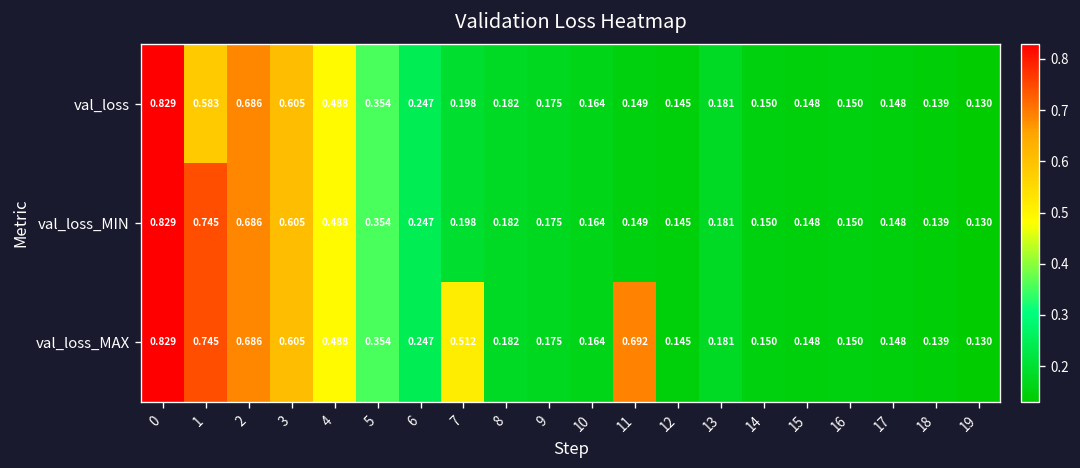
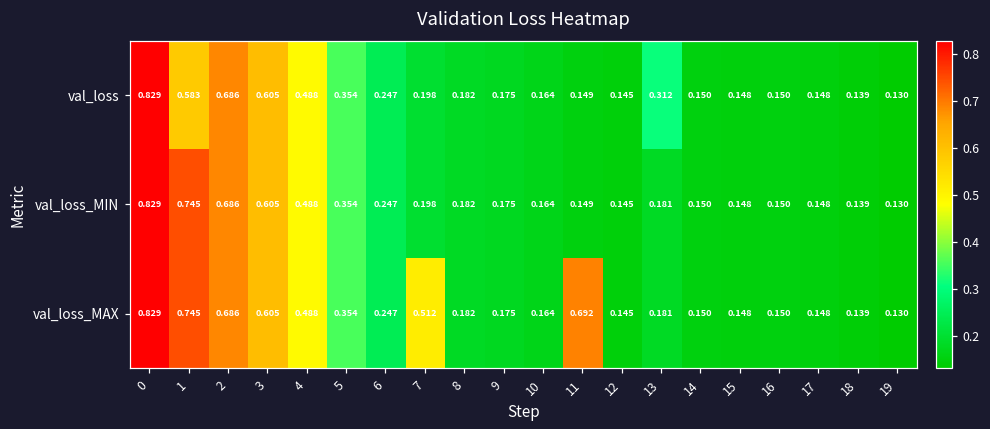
  {
    "val_loss": {
      "0": 0.829,
      "1": 0.583,
      "2": 0.686,
      "3": 0.605,
      "4": 0.488,
      "5": 0.354,
      "6": 0.247,
      "7": 0.198,
      "8": 0.182,
      "9": 0.175,
      "10": 0.164,
      "11": 0.149,
      "12": 0.145,
-     "13": 0.181,
+     "13": 0.312,
      "14": 0.150,
      "15": 0.148,
      "16": 0.150,
      "17": 0.148,
      "18": 0.139,
      "19": 0.130
    },
    "val_loss_MIN": {
      "0": 0.829,
      "1": 0.745,
      "2": 0.686,
      "3": 0.605,
      "4": 0.488,
      "5": 0.354,
      "6": 0.247,
      "7": 0.198,
      "8": 0.182,
      "9": 0.175,
      "10": 0.164,
      "11": 0.149,
      "12": 0.145,
      "13": 0.181,
      "14": 0.150,
      "15": 0.148,
      "16": 0.150,
      "17": 0.148,
      "18": 0.139,
      "19": 0.130
    },
    "val_loss_MAX": {
      "0": 0.829,
      "1": 0.745,
      "2": 0.686,
      "3": 0.605,
      "4": 0.488,
      "5": 0.354,
      "6": 0.247,
      "7": 0.512,
      "8": 0.182,
      "9": 0.175,
      "10": 0.164,
      "11": 0.692,
      "12": 0.145,
      "13": 0.181,
      "14": 0.150,
      "15": 0.148,
      "16": 0.150,
      "17": 0.148,
      "18": 0.139,
      "19": 0.130
    }
  }
